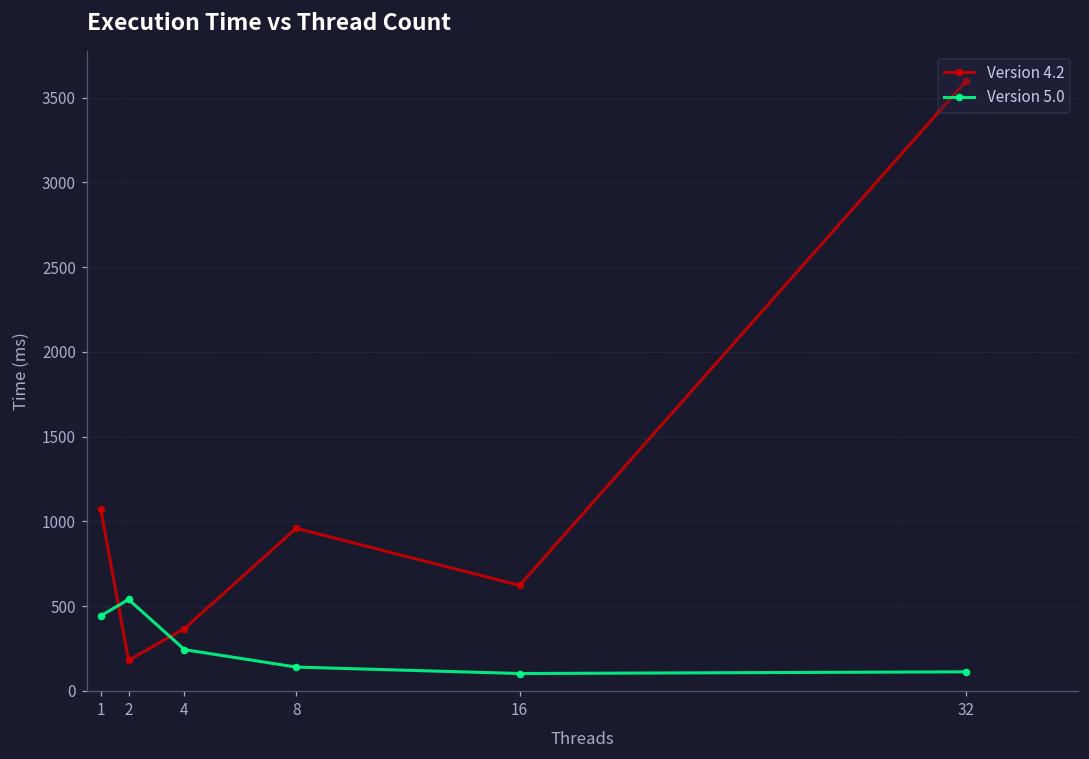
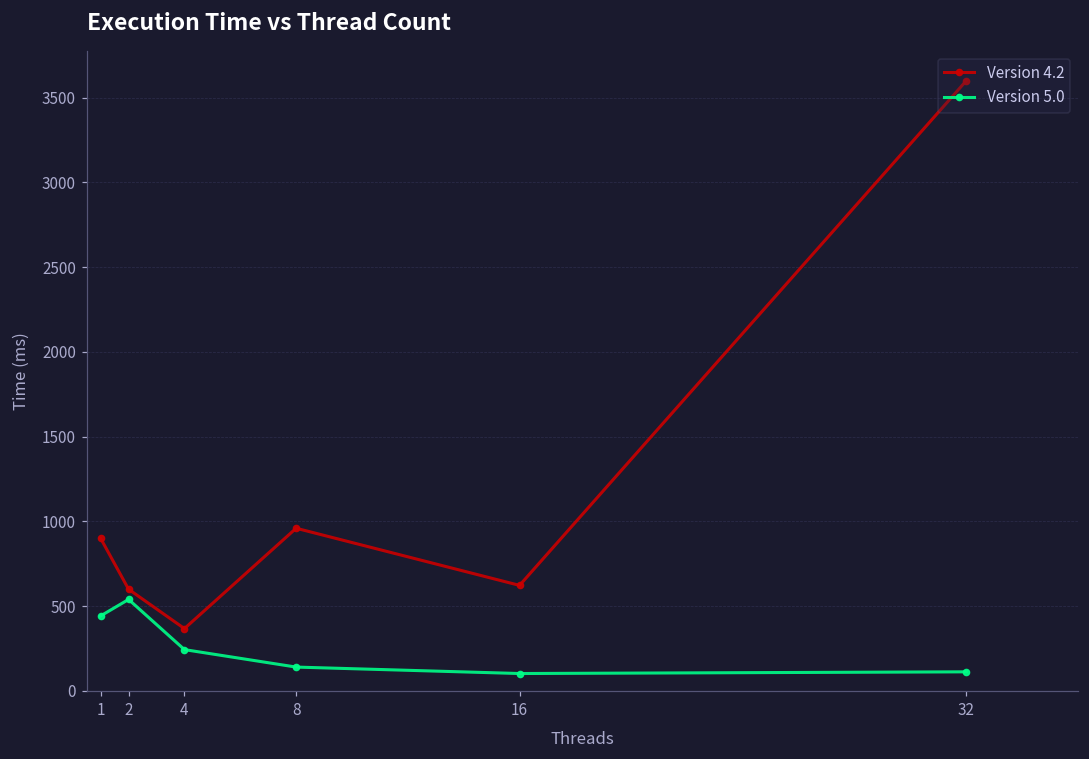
  {
    "Version 4.2": {
-     "1": 1070,
-     "2": 180,
+     "1": 900,
+     "2": 600,
      "4": 370,
      "8": 960,
      "16": 620
    },
    "Version 5.0": {
      "1": 440,
      "2": 540,
      "4": 240,
      "8": 140,
      "16": 100,
      "32": 110
    }
  }
